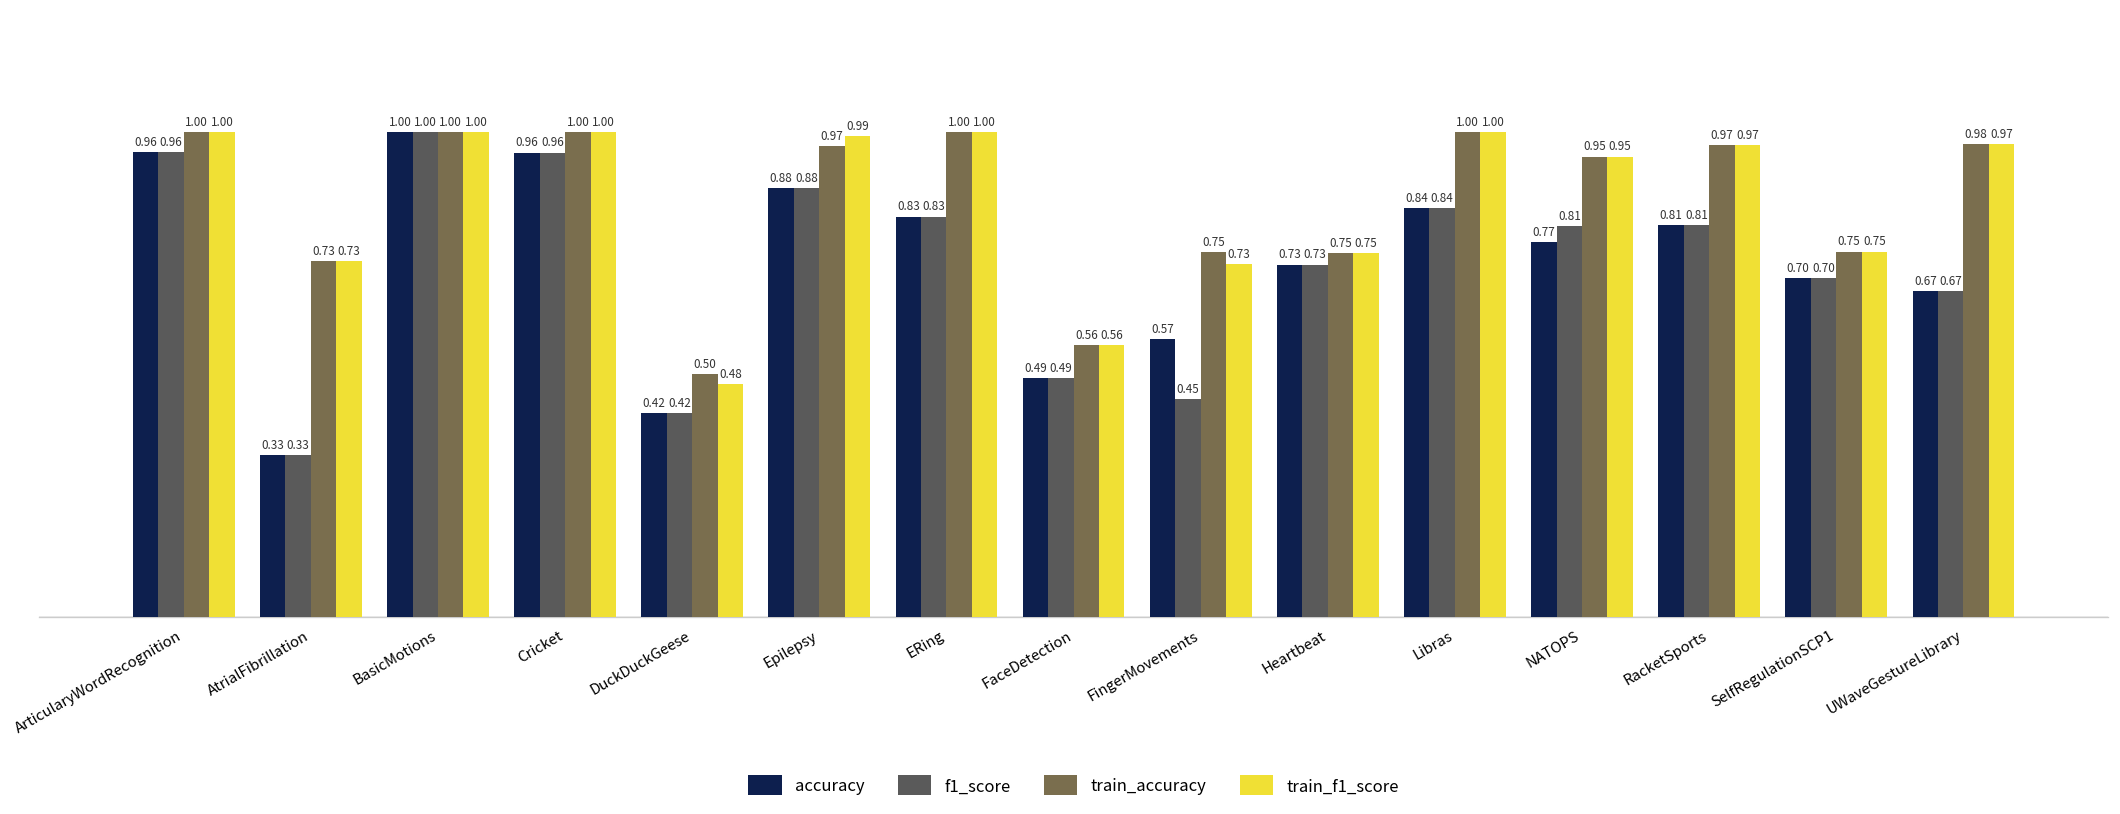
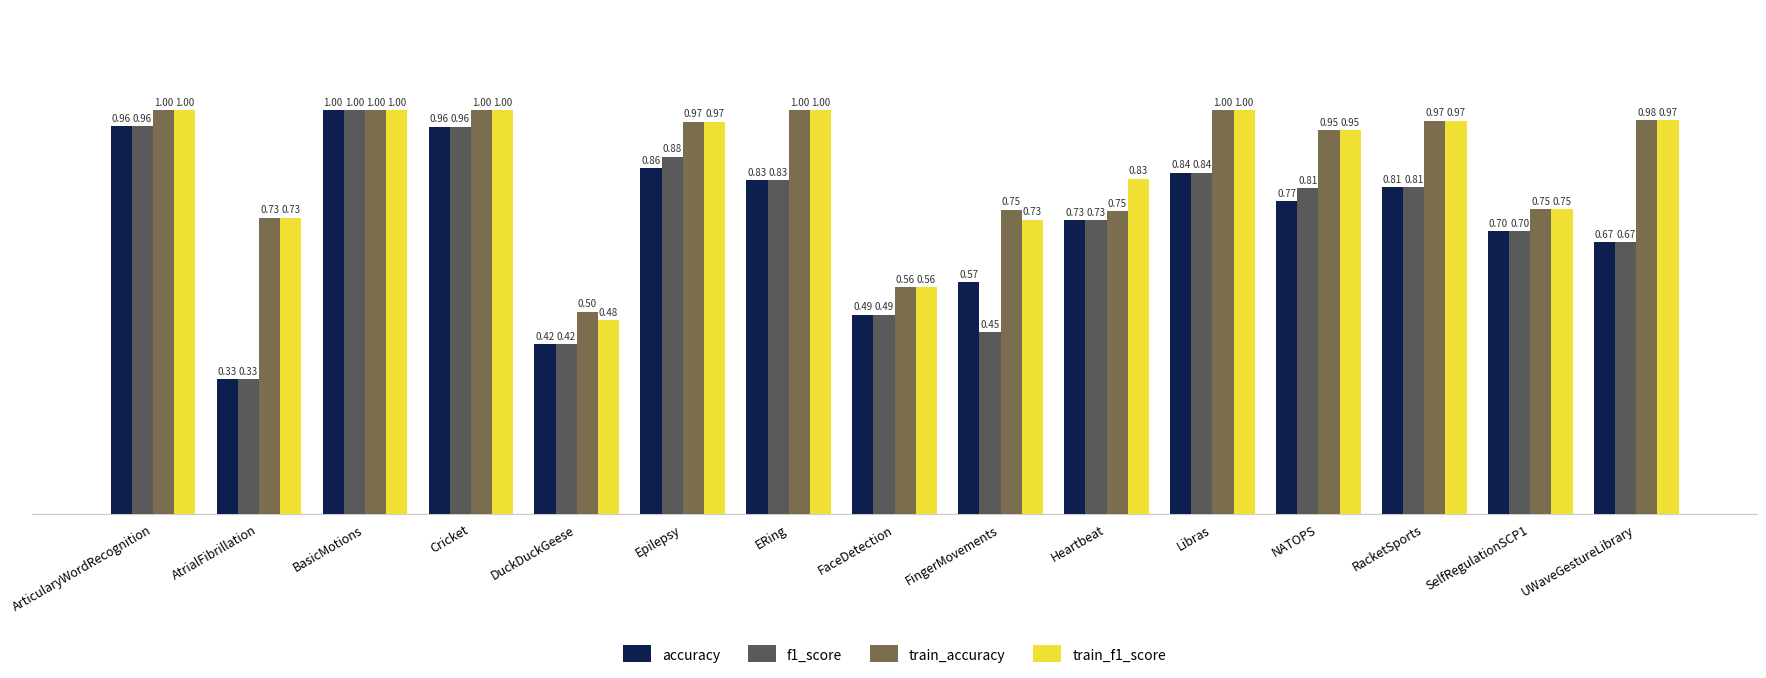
  {
    "accuracy": {
      "ArticularyWordRecognition": 0.96,
      "AtrialFibrillation": 0.33,
      "BasicMotions": 1.00,
      "Cricket": 0.96,
      "DuckDuckGeese": 0.42,
-     "Epilepsy": 0.88,
+     "Epilepsy": 0.86,
      "ERing": 0.83,
      "FaceDetection": 0.49,
      "FingerMovements": 0.57,
      "Heartbeat": 0.73,
      "Libras": 0.84,
      "NATOPS": 0.77,
      "RacketSports": 0.81,
      "SelfRegulationSCP1": 0.70,
      "UWaveGestureLibrary": 0.67
    },
    "train_f1_score": {
      "ArticularyWordRecognition": 1.00,
      "AtrialFibrillation": 0.73,
      "BasicMotions": 1.00,
      "Cricket": 1.00,
      "DuckDuckGeese": 0.48,
-     "Epilepsy": 0.99,
+     "Epilepsy": 0.97,
      "ERing": 1.00,
      "FaceDetection": 0.56,
      "FingerMovements": 0.73,
-     "Heartbeat": 0.75,
+     "Heartbeat": 0.83,
      "Libras": 1.00,
      "NATOPS": 0.95,
      "RacketSports": 0.97,
      "SelfRegulationSCP1": 0.75,
      "UWaveGestureLibrary": 0.97
    }
  }
